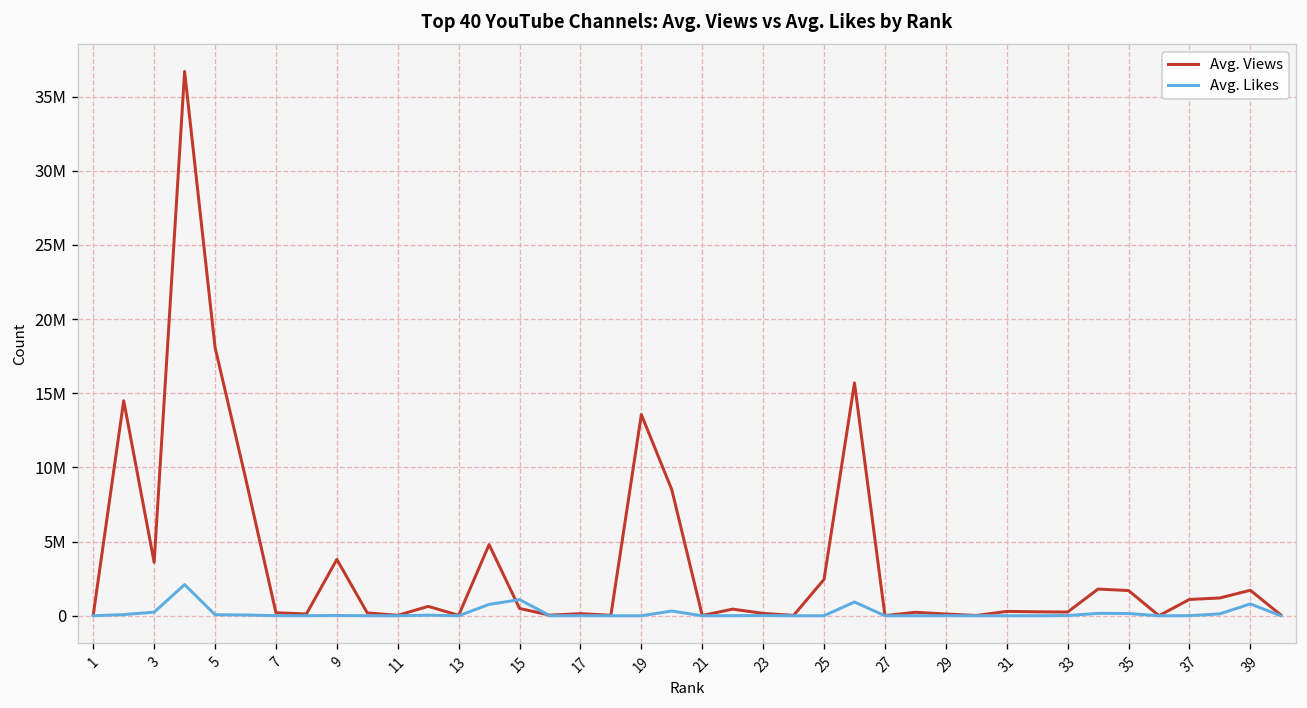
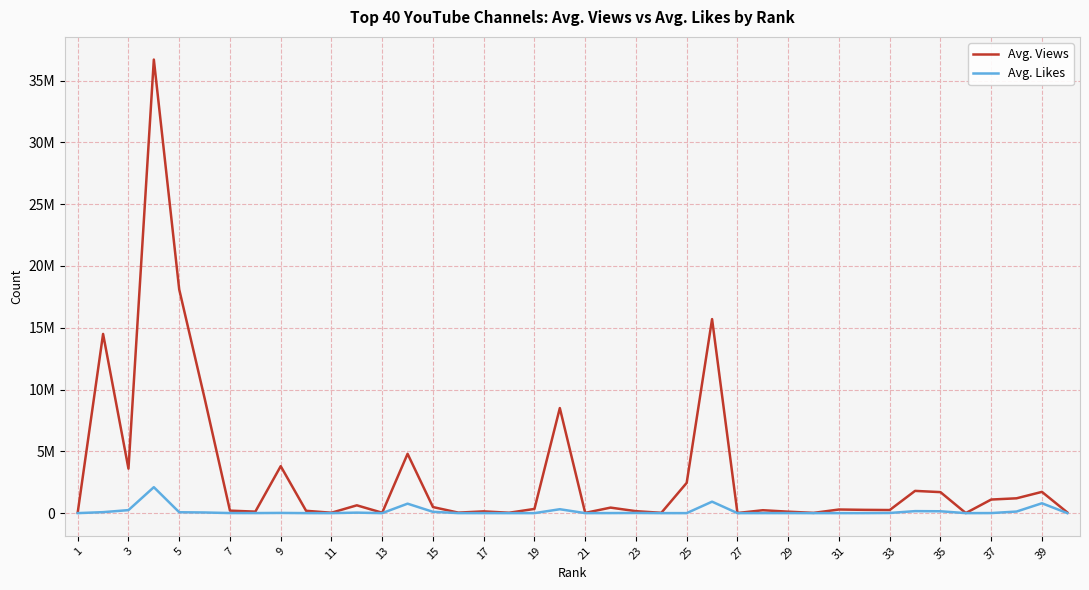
  {
    "Avg. Views": {
      "3": 3600000,
      "5": 18100000,
      "9": 3800000,
      "15": 500000,
-     "19": 13600000,
+     "19": 300000,
      "25": 2500000,
      "31": 300000,
      "33": 300000,
      "35": 1700000,
      "37": 1100000,
      "39": 1700000
    },
    "Avg. Likes": {
      "3": 200000,
      "5": 100000,
      "9": 0,
-     "15": 1100000,
+     "15": 100000,
      "19": 0,
      "25": 0,
      "31": 0,
      "33": 0,
      "35": 200000,
      "37": 0,
      "39": 800000
    }
  }
